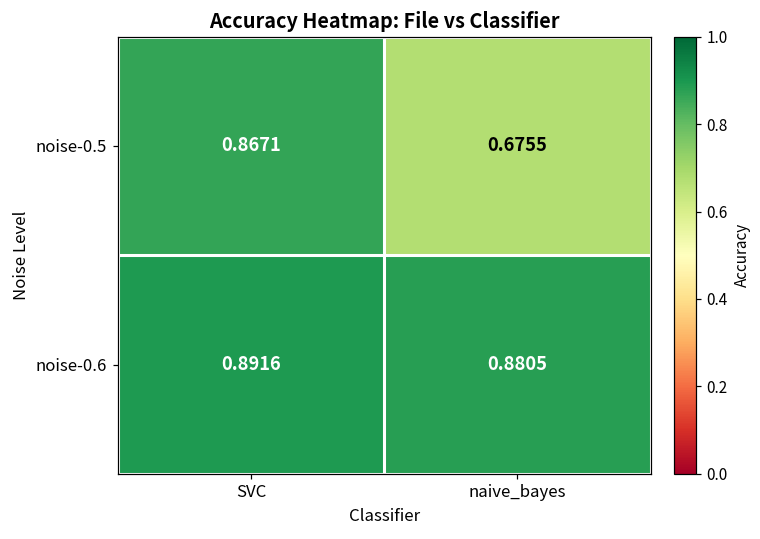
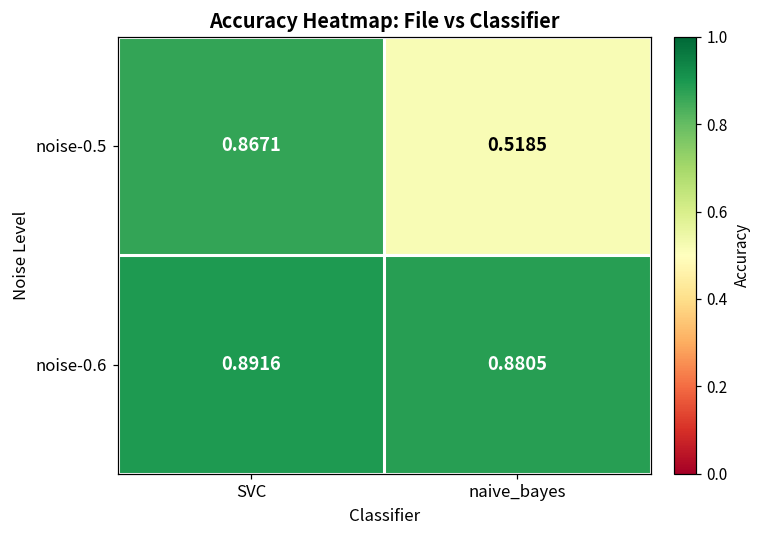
  {
    "noise-0.5": {
      "SVC": 0.8671,
-     "naive_bayes": 0.6755
+     "naive_bayes": 0.5185
    },
    "noise-0.6": {
      "SVC": 0.8916,
      "naive_bayes": 0.8805
    }
  }
